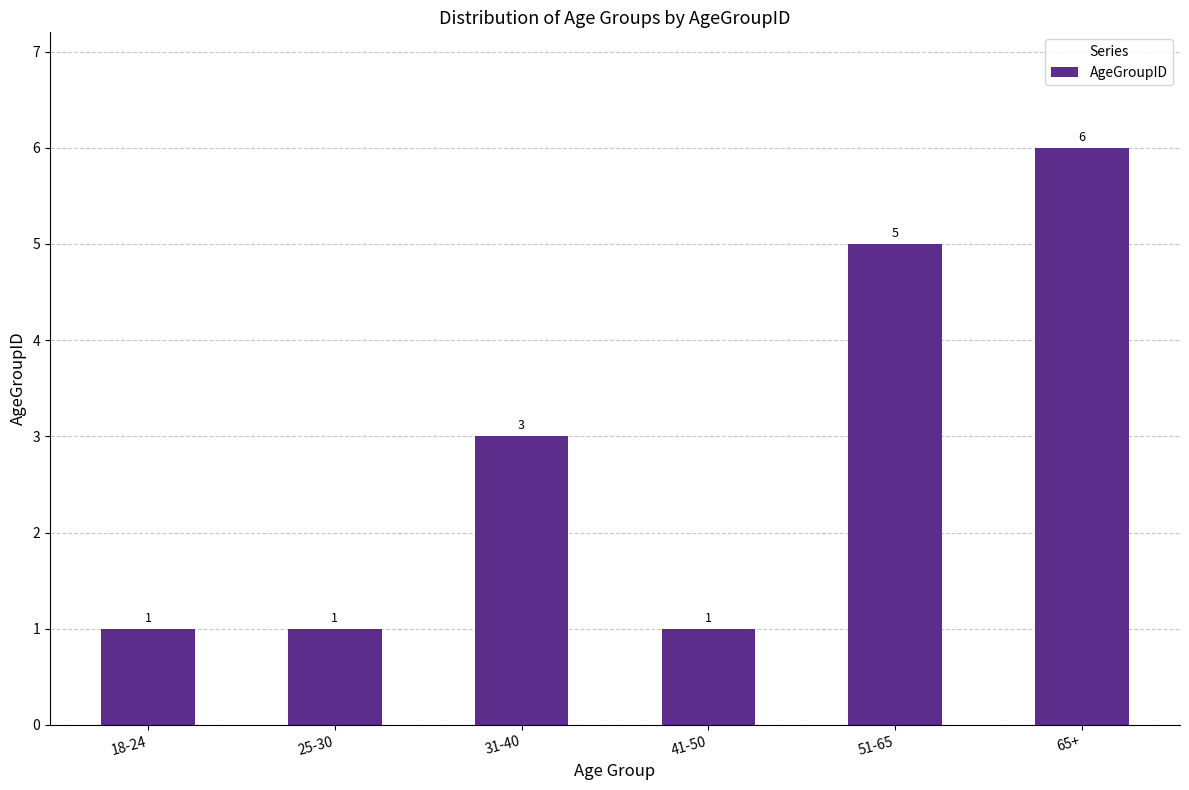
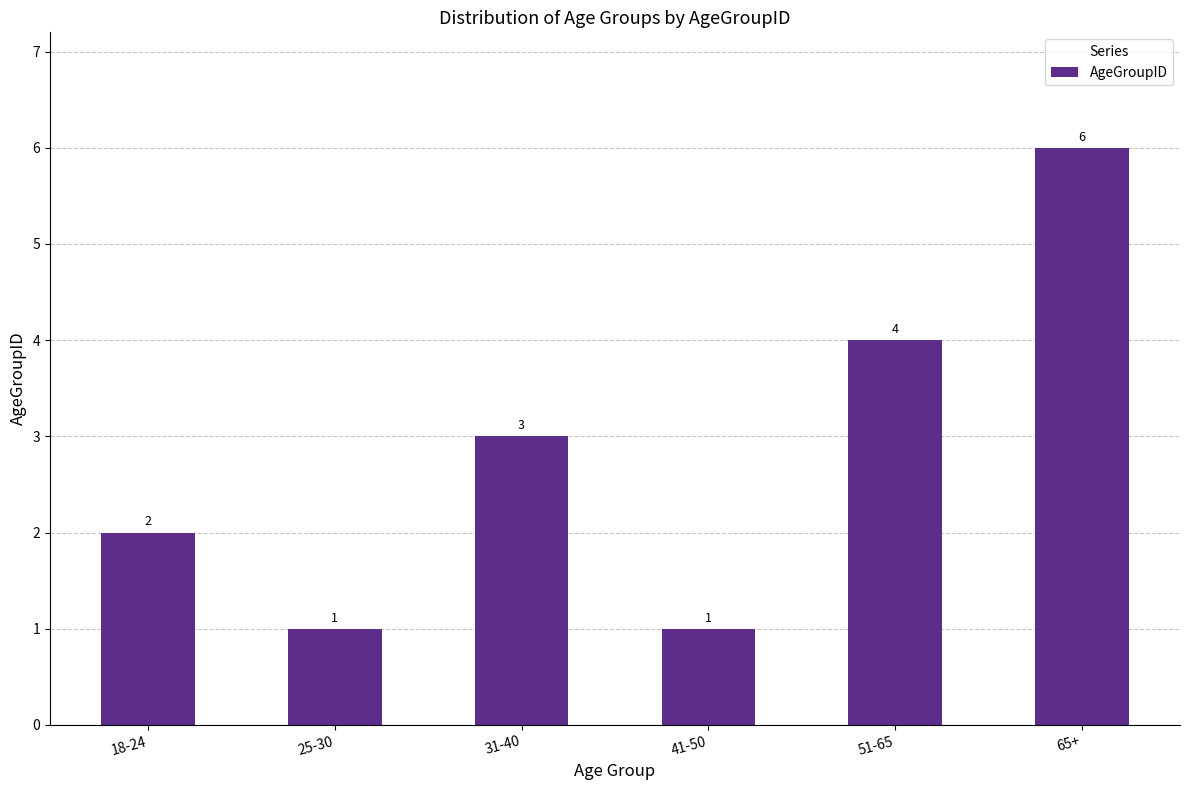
  {
-   "18-24": 1,
+   "18-24": 2,
    "25-30": 1,
    "31-40": 3,
    "41-50": 1,
-   "51-65": 5,
+   "51-65": 4,
    "65+": 6
  }
